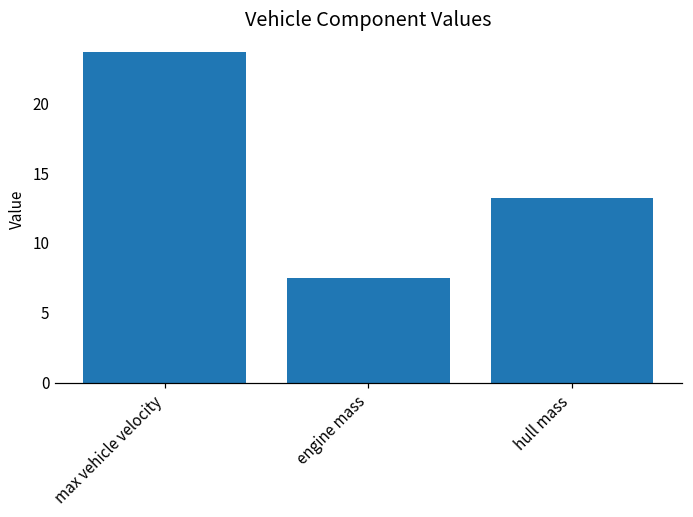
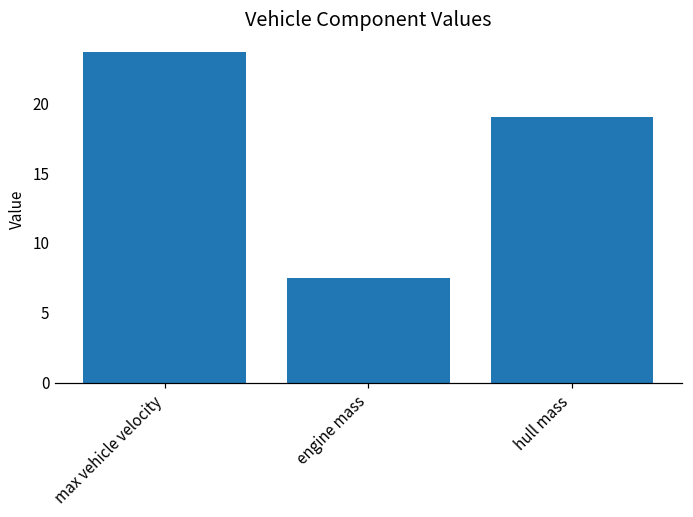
  {
    "max vehicle velocity": 23.6,
    "engine mass": 7.5,
-   "hull mass": 13.2
+   "hull mass": 19.0
  }
